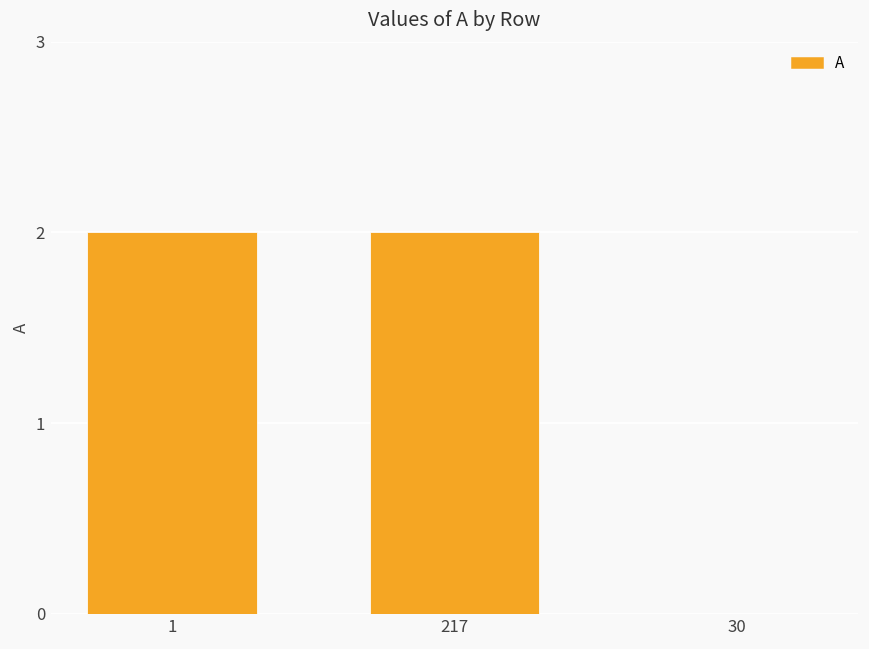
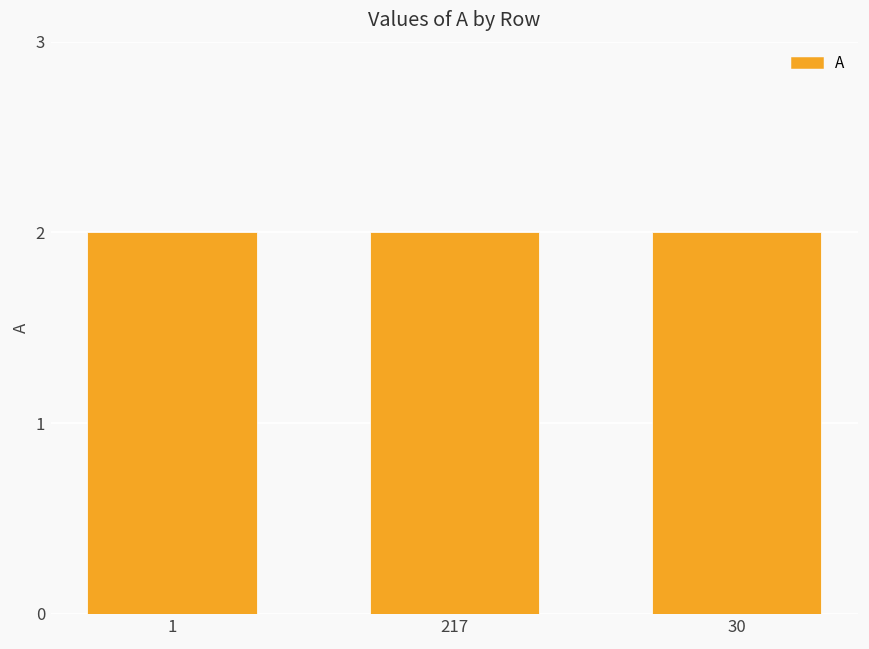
  {
    "1": 2,
    "217": 2,
-   "30": 0
+   "30": 2
  }
